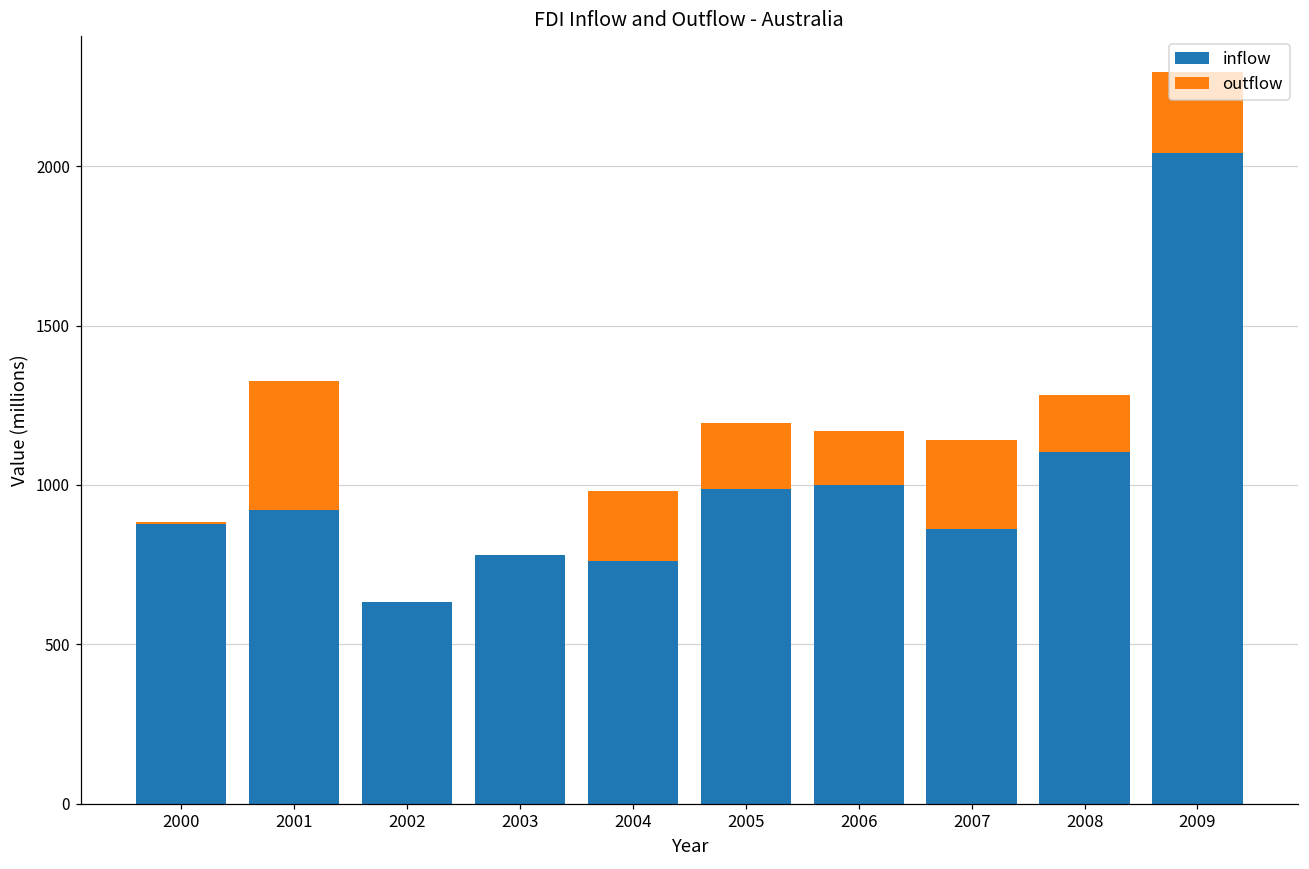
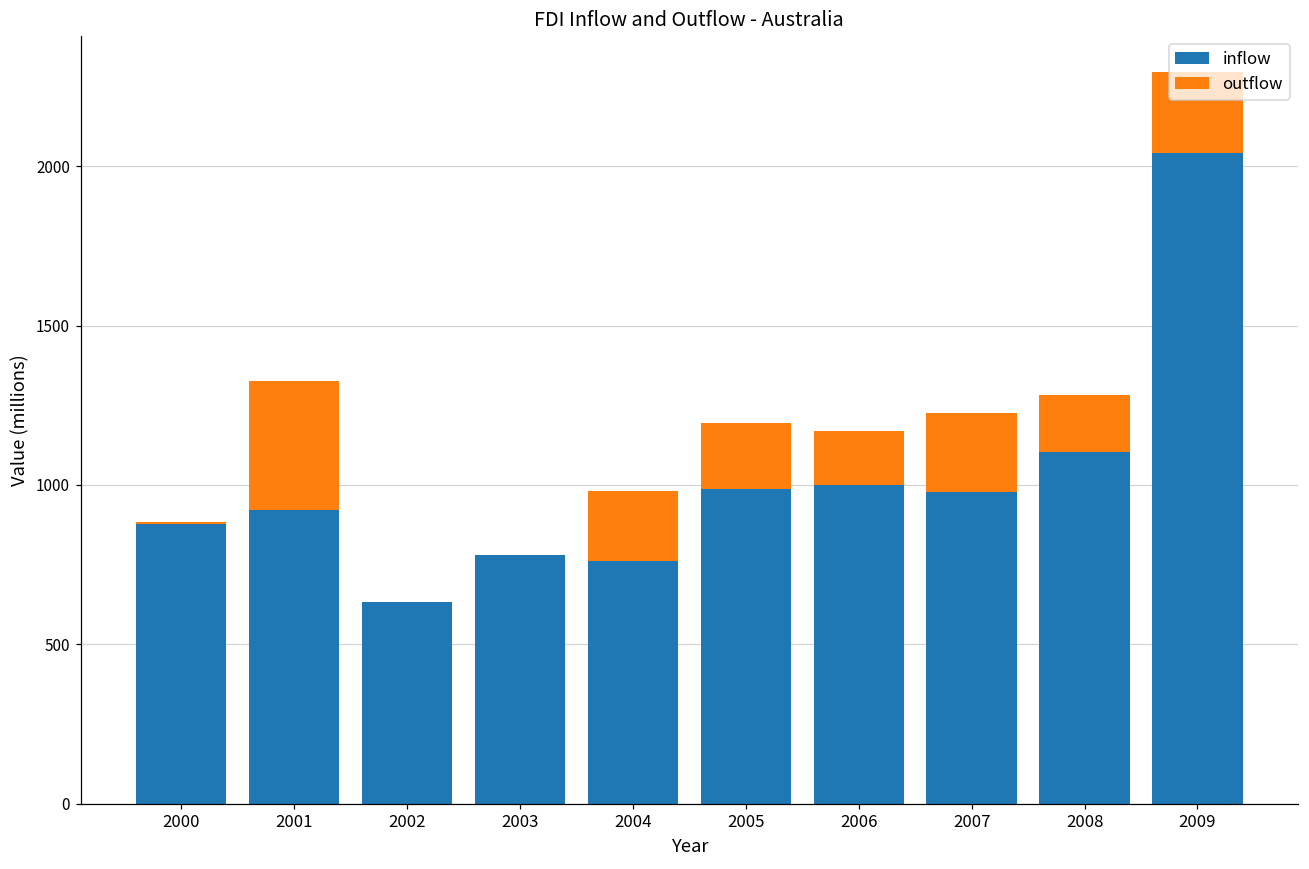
  {
    "inflow": {
      "2000": 880,
      "2001": 920,
      "2002": 630,
      "2003": 780,
      "2004": 760,
      "2005": 990,
      "2006": 1000,
-     "2007": 860,
+     "2007": 980,
      "2008": 1100,
      "2009": 2040
    },
    "outflow": {
      "2001": 410,
      "2002": 0,
      "2003": 0,
      "2004": 220,
      "2005": 210,
      "2006": 170,
-     "2007": 280,
+     "2007": 250,
      "2008": 180
    }
  }
